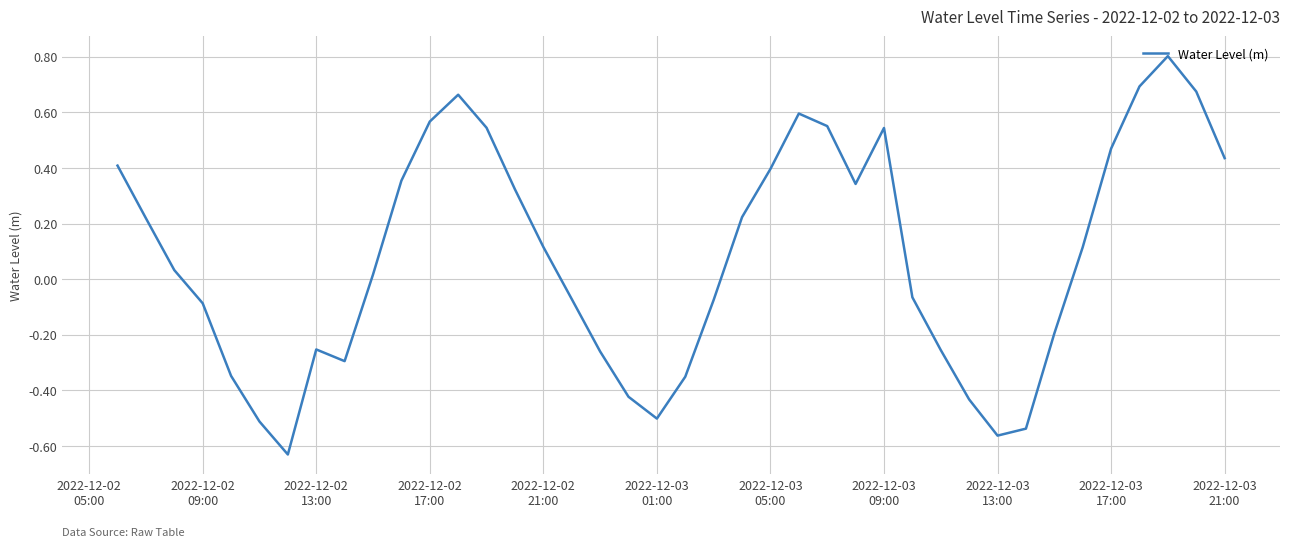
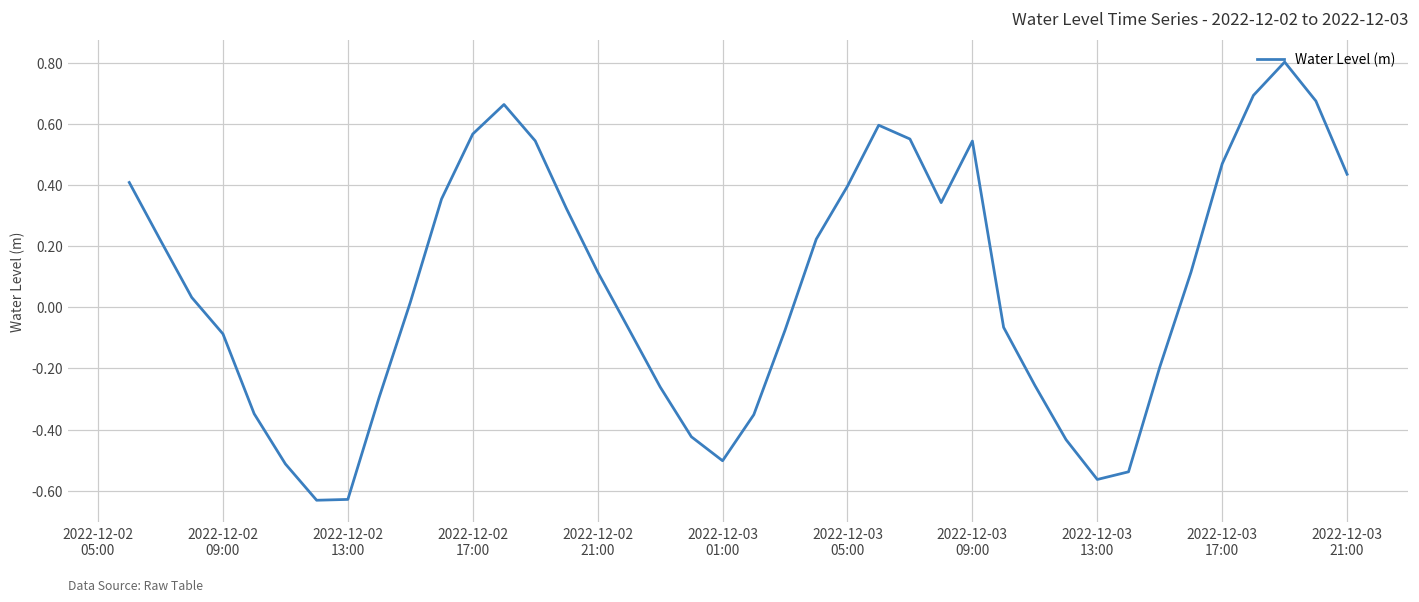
  {
    "2022-12-02 09:00": -0.09,
-   "2022-12-02 13:00": -0.25,
+   "2022-12-02 13:00": -0.63,
    "2022-12-02 17:00": 0.57,
    "2022-12-02 21:00": 0.12,
    "2022-12-03 01:00": -0.50,
    "2022-12-03 05:00": 0.40,
    "2022-12-03 09:00": 0.54,
    "2022-12-03 13:00": -0.56,
    "2022-12-03 17:00": 0.47,
    "2022-12-03 21:00": 0.44
  }
